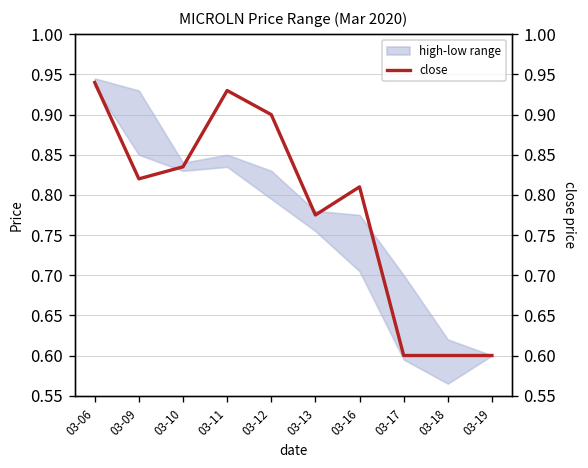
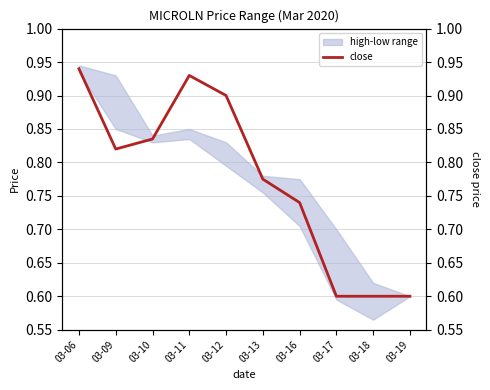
  {
    "close": {
      "03-06": 0.94,
      "03-09": 0.82,
      "03-10": 0.84,
      "03-11": 0.93,
      "03-12": 0.90,
      "03-13": 0.78,
-     "03-16": 0.81,
+     "03-16": 0.74,
      "03-17": 0.60,
      "03-18": 0.60,
      "03-19": 0.60
    }
  }
